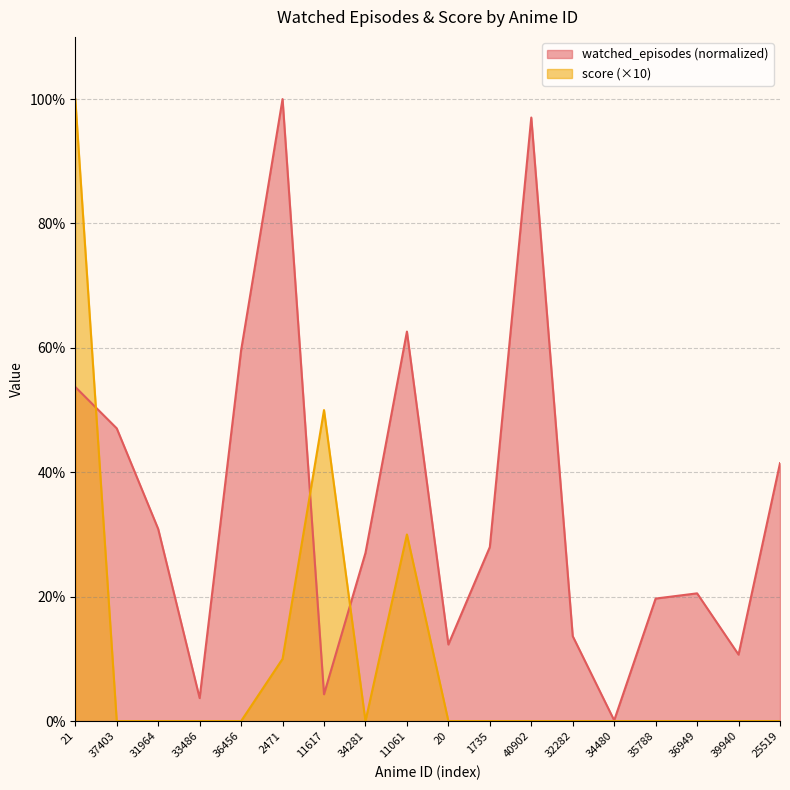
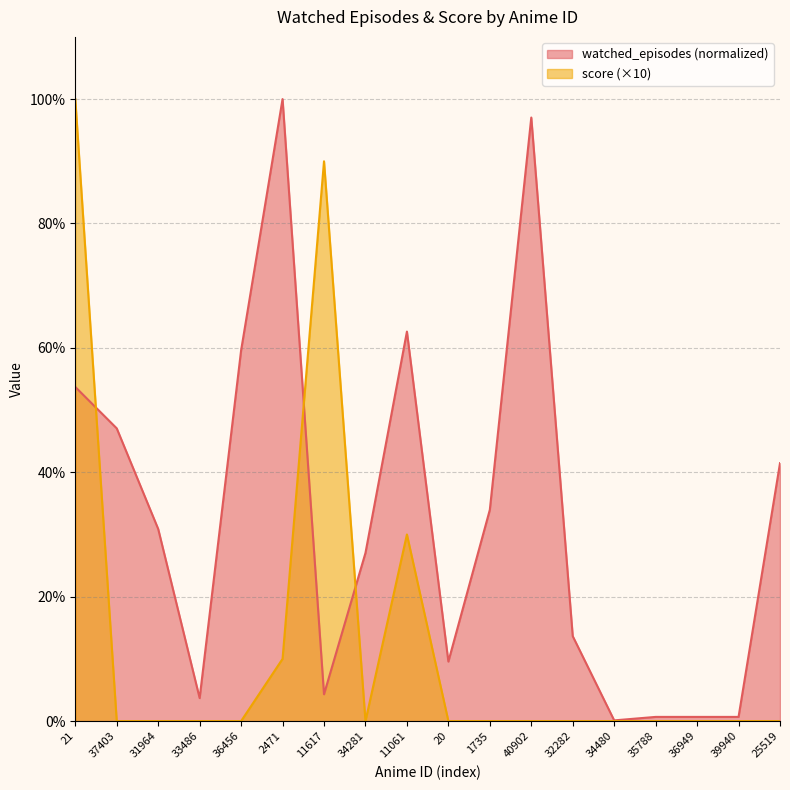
  {
    "watched_episodes (normalized)": {
      "21": "54%",
      "37403": "47%",
      "31964": "31%",
      "33486": "4%",
      "36456": "60%",
      "2471": "100%",
      "11617": "4%",
      "34281": "27%",
      "11061": "63%",
-     "20": "12%",
-     "1735": "28%",
+     "20": "10%",
+     "1735": "34%",
      "40902": "97%",
      "32282": "14%",
-     "35788": "20%",
-     "36949": "21%",
-     "39940": "11%",
+     "35788": "1%",
+     "36949": "1%",
+     "39940": "1%",
      "25519": "41%"
    },
    "score (×10)": {
      "21": "100%",
      "37403": "0%",
      "31964": "0%",
      "33486": "0%",
      "36456": "0%",
      "2471": "10%",
-     "11617": "50%",
+     "11617": "90%",
      "34281": "0%",
      "11061": "30%",
      "20": "0%",
      "1735": "0%",
      "40902": "0%",
      "32282": "0%",
      "35788": "0%",
      "36949": "0%",
      "39940": "0%",
      "25519": "0%"
    }
  }
